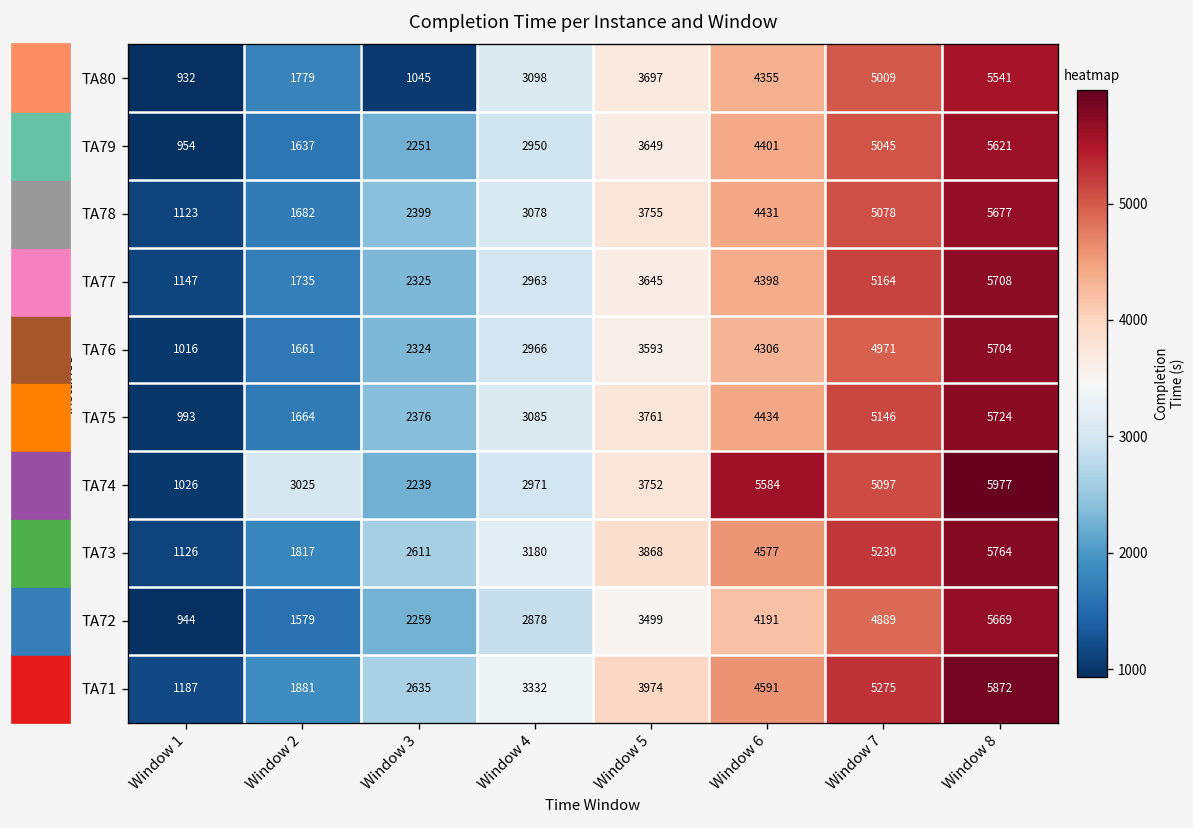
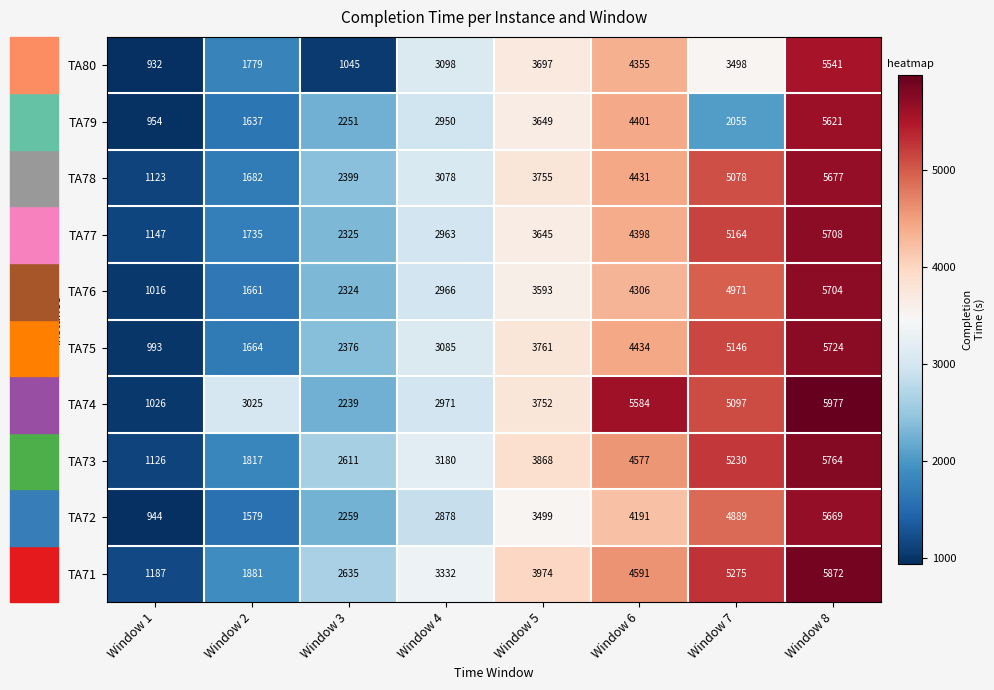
  {
    "TA80": {
      "Window 1": 932,
      "Window 2": 1779,
      "Window 3": 1045,
      "Window 4": 3098,
      "Window 5": 3697,
      "Window 6": 4355,
-     "Window 7": 5009,
+     "Window 7": 3498,
      "Window 8": 5541
    },
    "TA79": {
      "Window 1": 954,
      "Window 2": 1637,
      "Window 3": 2251,
      "Window 4": 2950,
      "Window 5": 3649,
      "Window 6": 4401,
-     "Window 7": 5045,
+     "Window 7": 2055,
      "Window 8": 5621
    },
    "TA78": {
      "Window 1": 1123,
      "Window 2": 1682,
      "Window 3": 2399,
      "Window 4": 3078,
      "Window 5": 3755,
      "Window 6": 4431,
      "Window 7": 5078,
      "Window 8": 5677
    },
    "TA77": {
      "Window 1": 1147,
      "Window 2": 1735,
      "Window 3": 2325,
      "Window 4": 2963,
      "Window 5": 3645,
      "Window 6": 4398,
      "Window 7": 5164,
      "Window 8": 5708
    },
    "TA76": {
      "Window 1": 1016,
      "Window 2": 1661,
      "Window 3": 2324,
      "Window 4": 2966,
      "Window 5": 3593,
      "Window 6": 4306,
      "Window 7": 4971,
      "Window 8": 5704
    },
    "TA75": {
      "Window 1": 993,
      "Window 2": 1664,
      "Window 3": 2376,
      "Window 4": 3085,
      "Window 5": 3761,
      "Window 6": 4434,
      "Window 7": 5146,
      "Window 8": 5724
    },
    "TA74": {
      "Window 1": 1026,
      "Window 2": 3025,
      "Window 3": 2239,
      "Window 4": 2971,
      "Window 5": 3752,
      "Window 6": 5584,
      "Window 7": 5097,
      "Window 8": 5977
    },
    "TA73": {
      "Window 1": 1126,
      "Window 2": 1817,
      "Window 3": 2611,
      "Window 4": 3180,
      "Window 5": 3868,
      "Window 6": 4577,
      "Window 7": 5230,
      "Window 8": 5764
    },
    "TA72": {
      "Window 1": 944,
      "Window 2": 1579,
      "Window 3": 2259,
      "Window 4": 2878,
      "Window 5": 3499,
      "Window 6": 4191,
      "Window 7": 4889,
      "Window 8": 5669
    },
    "TA71": {
      "Window 1": 1187,
      "Window 2": 1881,
      "Window 3": 2635,
      "Window 4": 3332,
      "Window 5": 3974,
      "Window 6": 4591,
      "Window 7": 5275,
      "Window 8": 5872
    }
  }
